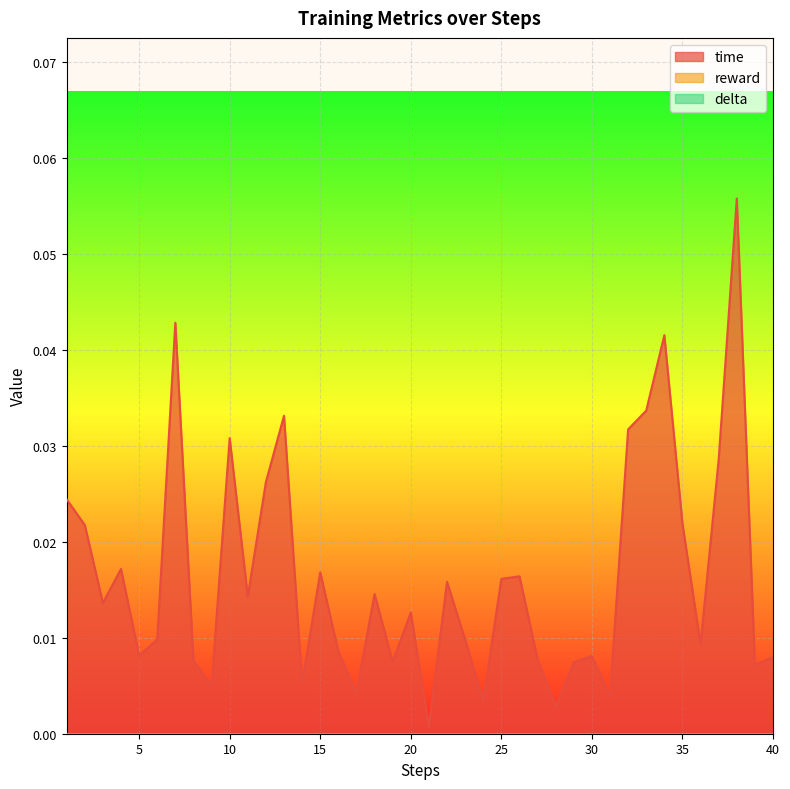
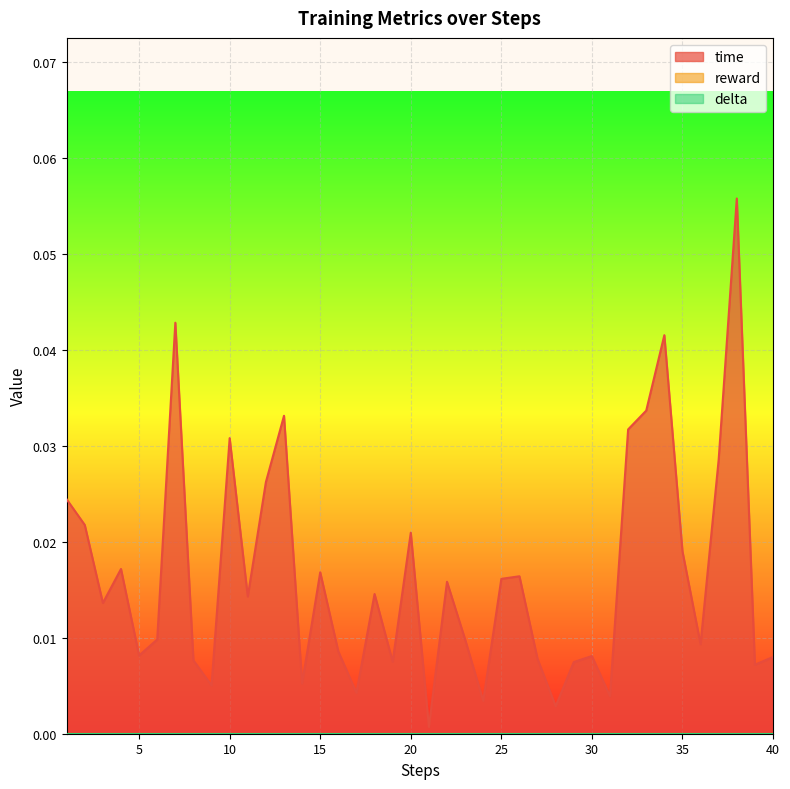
  {
    "time": {
      "5": 0.008,
      "10": 0.031,
      "15": 0.017,
-     "20": 0.013,
+     "20": 0.021,
      "25": 0.016,
      "30": 0.008,
-     "35": 0.022,
+     "35": 0.019,
      "40": 0.008
    },
    "delta": {
      "5": 0.000,
      "10": 0.000,
      "15": 0.000,
      "20": 0.000,
      "25": 0.000,
      "30": 0.000,
      "35": 0.000,
      "40": 0.000
    }
  }
